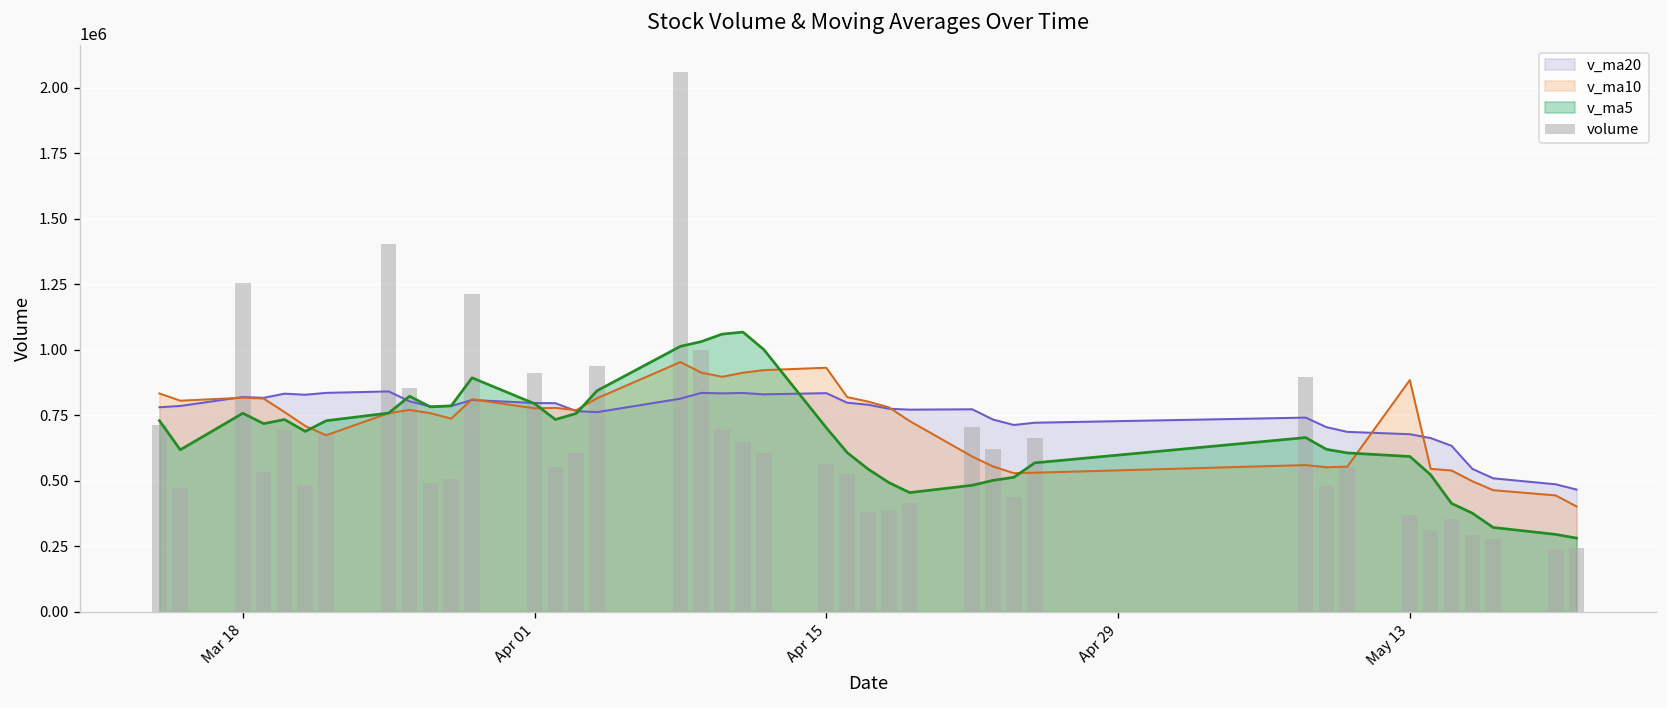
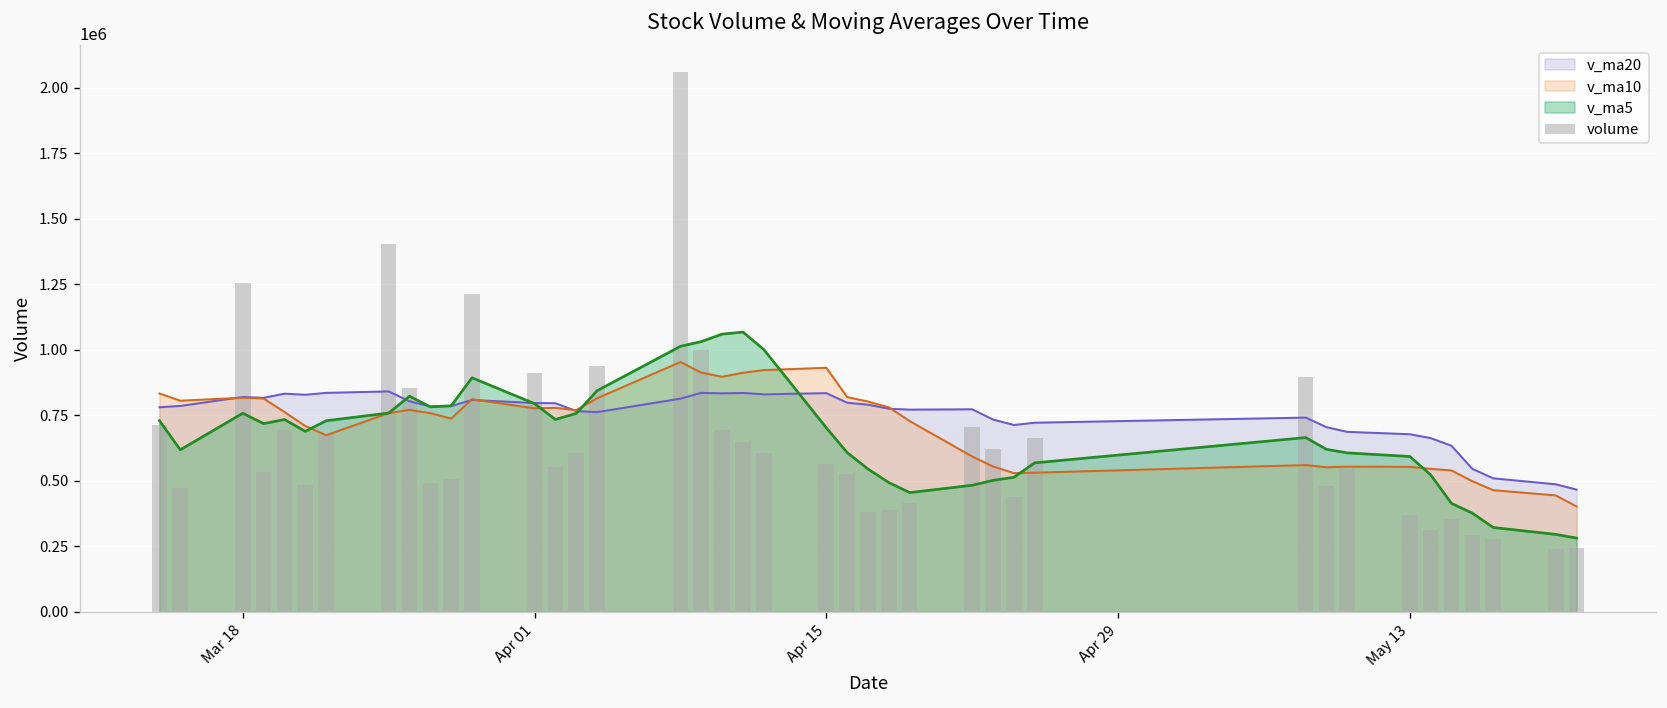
  {
    "v_ma10": {
      "Apr 01": 780000,
      "Apr 15": 930000,
-     "May 13": 890000
+     "May 13": 550000
    }
  }
